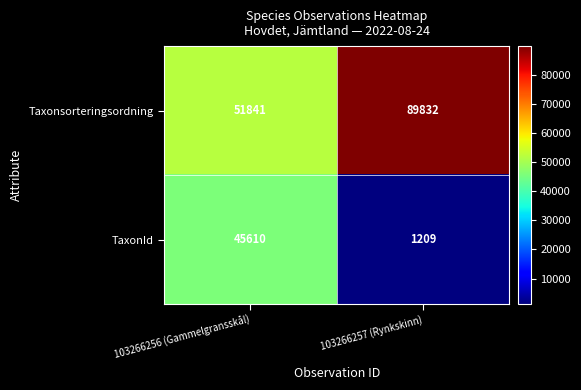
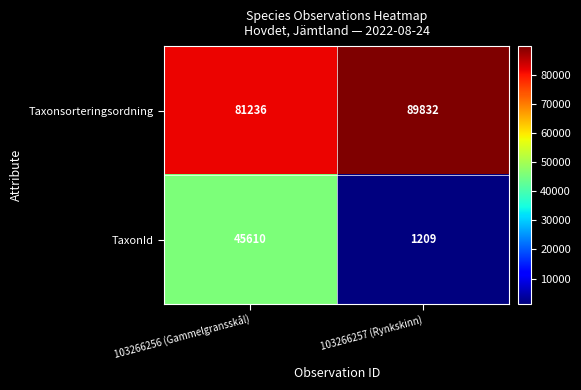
  {
    "Taxonsorteringsordning": {
-     "103266256 (Gammelgransskål)": 51841,
+     "103266256 (Gammelgransskål)": 81236,
      "103266257 (Rynkskinn)": 89832
    },
    "TaxonId": {
      "103266256 (Gammelgransskål)": 45610,
      "103266257 (Rynkskinn)": 1209
    }
  }
